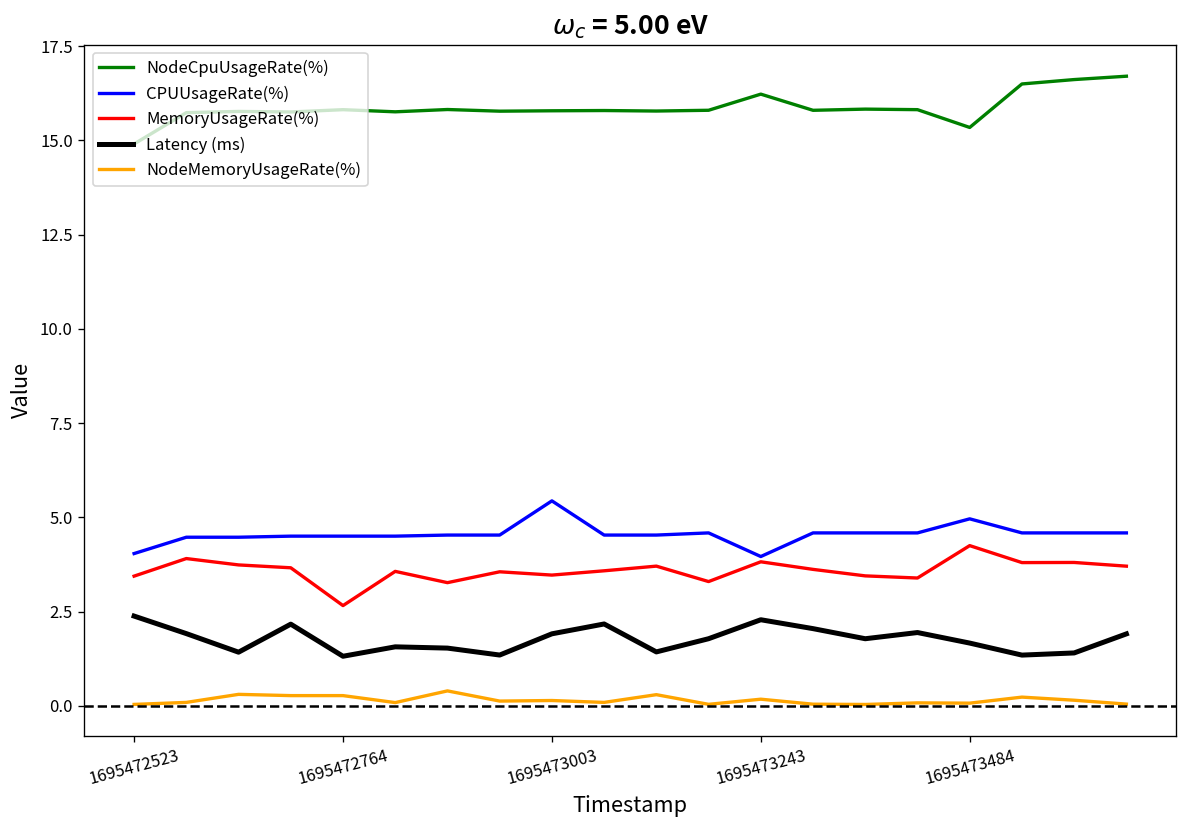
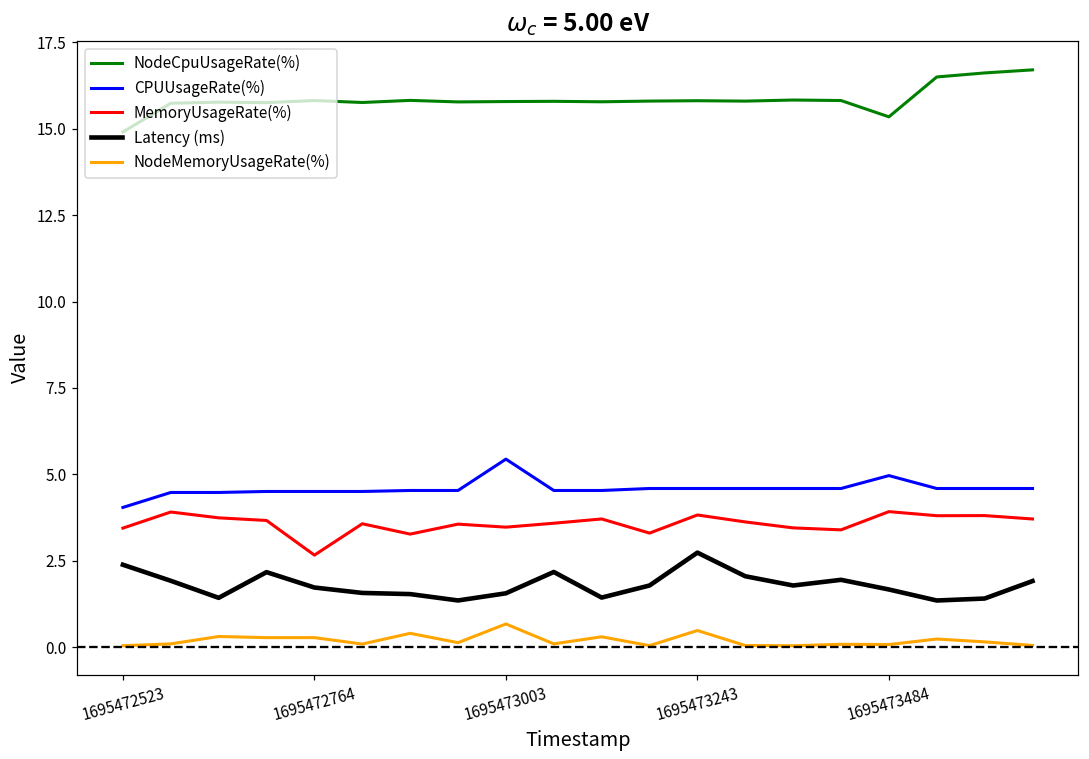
  {
    "NodeCpuUsageRate(%)": {
      "1695473003": 15.8,
-     "1695473243": 16.2,
+     "1695473243": 15.8,
      "1695473484": 15.3
    },
    "CPUUsageRate(%)": {
      "1695472523": 4.0,
      "1695472764": 4.5,
      "1695473003": 5.4,
-     "1695473243": 4.0,
+     "1695473243": 4.6,
      "1695473484": 5.0
    },
    "MemoryUsageRate(%)": {
      "1695472523": 3.4,
      "1695472764": 2.7,
      "1695473003": 3.5,
      "1695473243": 3.8,
-     "1695473484": 4.3
+     "1695473484": 3.9
    },
    "Latency (ms)": {
      "1695472523": 2.4,
-     "1695472764": 1.3,
-     "1695473003": 1.9,
-     "1695473243": 2.3,
+     "1695472764": 1.7,
+     "1695473003": 1.6,
+     "1695473243": 2.7,
      "1695473484": 1.7
    },
    "NodeMemoryUsageRate(%)": {
      "1695472523": 0.0,
      "1695472764": 0.3,
-     "1695473003": 0.1,
-     "1695473243": 0.2,
+     "1695473003": 0.7,
+     "1695473243": 0.5,
      "1695473484": 0.1
    }
  }
